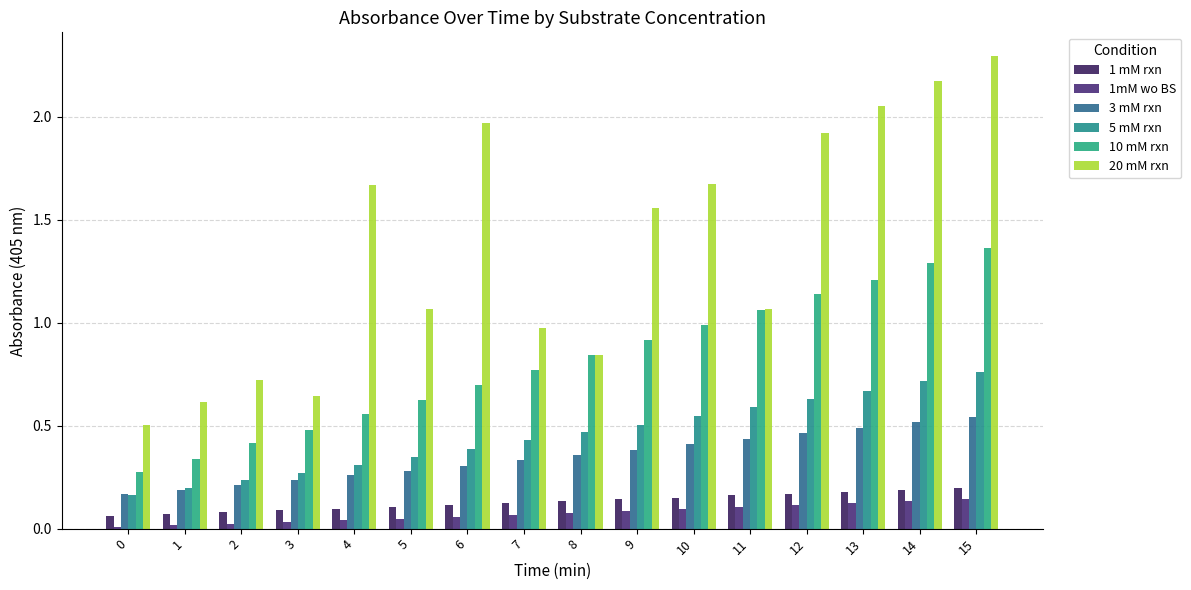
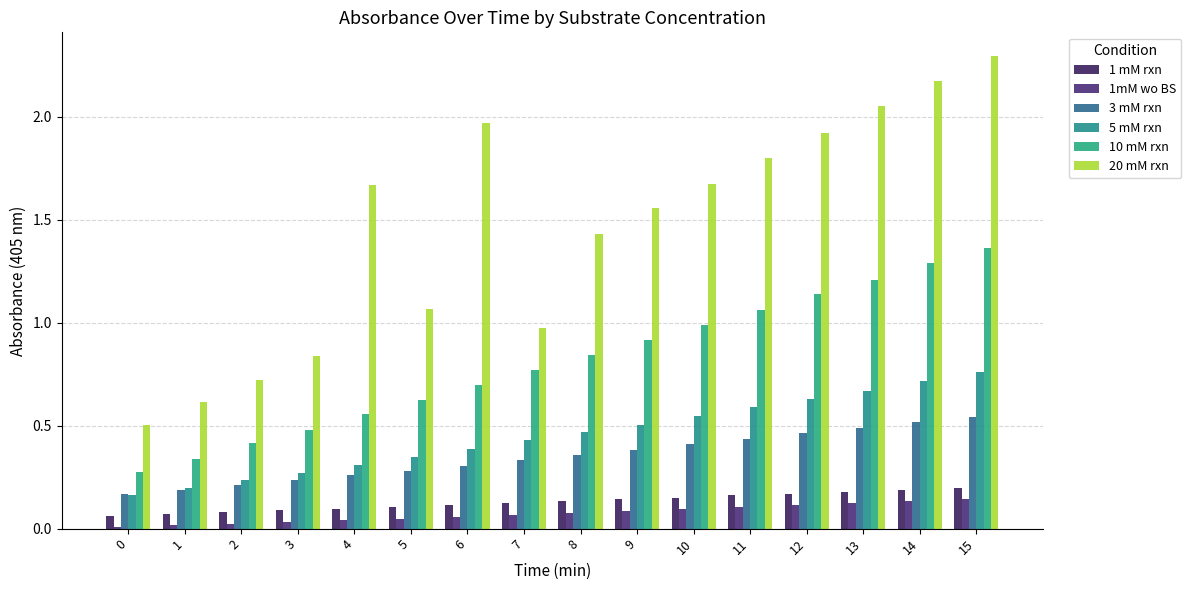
  {
    "20 mM rxn": {
      "0": 0.50,
      "1": 0.61,
      "2": 0.72,
-     "3": 0.64,
+     "3": 0.84,
      "4": 1.67,
      "5": 1.07,
      "6": 1.97,
      "7": 0.97,
-     "8": 0.84,
+     "8": 1.43,
      "9": 1.55,
      "10": 1.67,
-     "11": 1.07,
+     "11": 1.80,
      "12": 1.92,
      "13": 2.05,
      "14": 2.17,
      "15": 2.29
    }
  }
